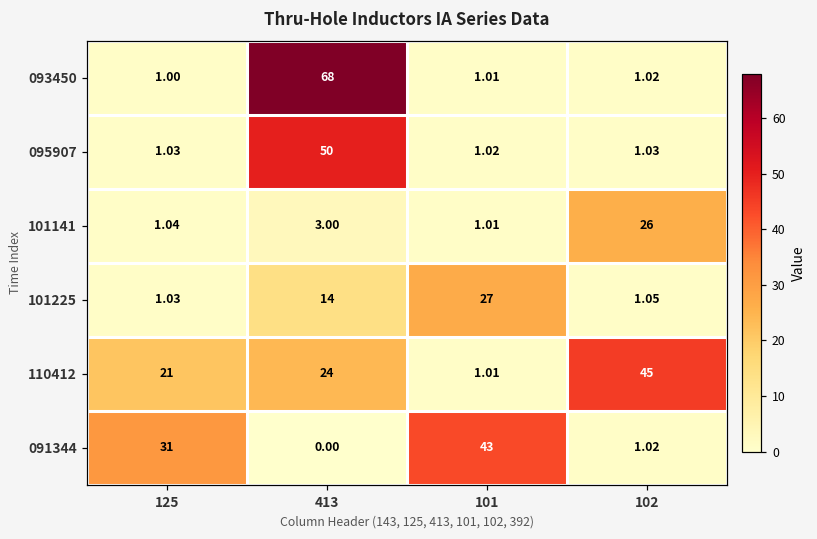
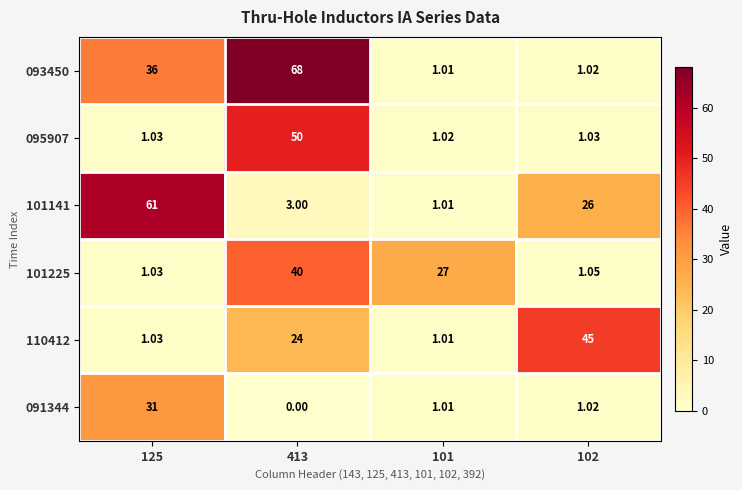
  {
    "093450": {
-     "125": 1.00,
+     "125": 36,
      "413": 68,
      "101": 1.01,
      "102": 1.02
    },
    "095907": {
      "125": 1.03,
      "413": 50,
      "101": 1.02,
      "102": 1.03
    },
    "101141": {
-     "125": 1.04,
+     "125": 61,
      "413": 3.00,
      "101": 1.01,
      "102": 26
    },
    "101225": {
      "125": 1.03,
-     "413": 14,
+     "413": 40,
      "101": 27,
      "102": 1.05
    },
    "110412": {
-     "125": 21,
+     "125": 1.03,
      "413": 24,
      "101": 1.01,
      "102": 45
    },
    "091344": {
      "125": 31,
      "413": 0.00,
-     "101": 43,
+     "101": 1.01,
      "102": 1.02
    }
  }
